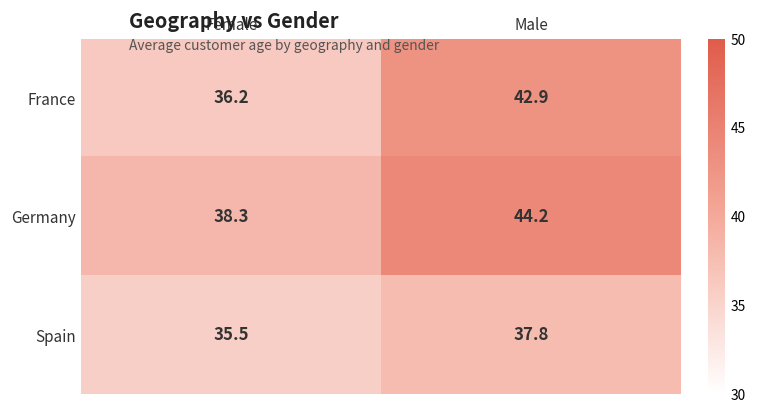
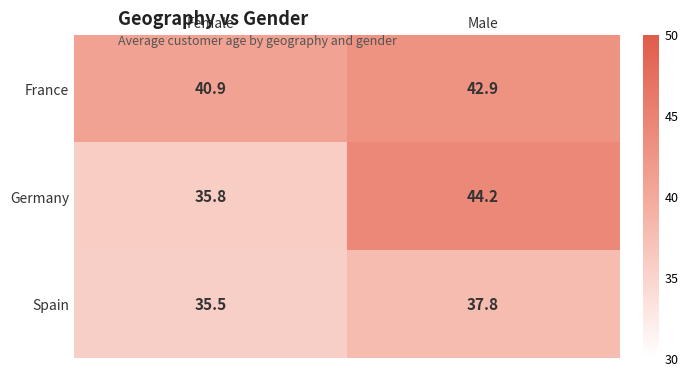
  {
    "France": {
-     "Female": 36.2,
+     "Female": 40.9,
      "Male": 42.9
    },
    "Germany": {
-     "Female": 38.3,
+     "Female": 35.8,
      "Male": 44.2
    },
    "Spain": {
      "Female": 35.5,
      "Male": 37.8
    }
  }
